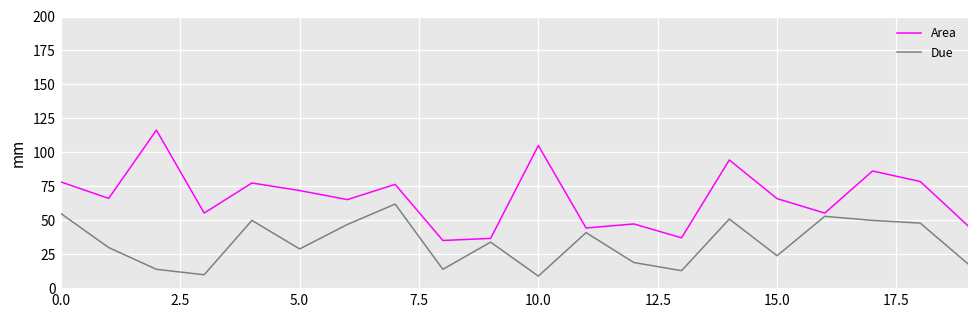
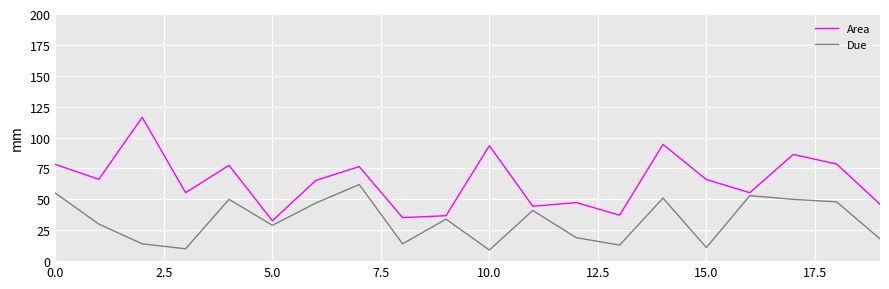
  {
    "Area": {
      "0.0": 78,
-     "5.0": 72,
-     "10.0": 105,
+     "5.0": 33,
+     "10.0": 93,
      "15.0": 66
    },
    "Due": {
      "0.0": 55,
      "5.0": 29,
      "10.0": 9,
-     "15.0": 24
+     "15.0": 11
    }
  }
